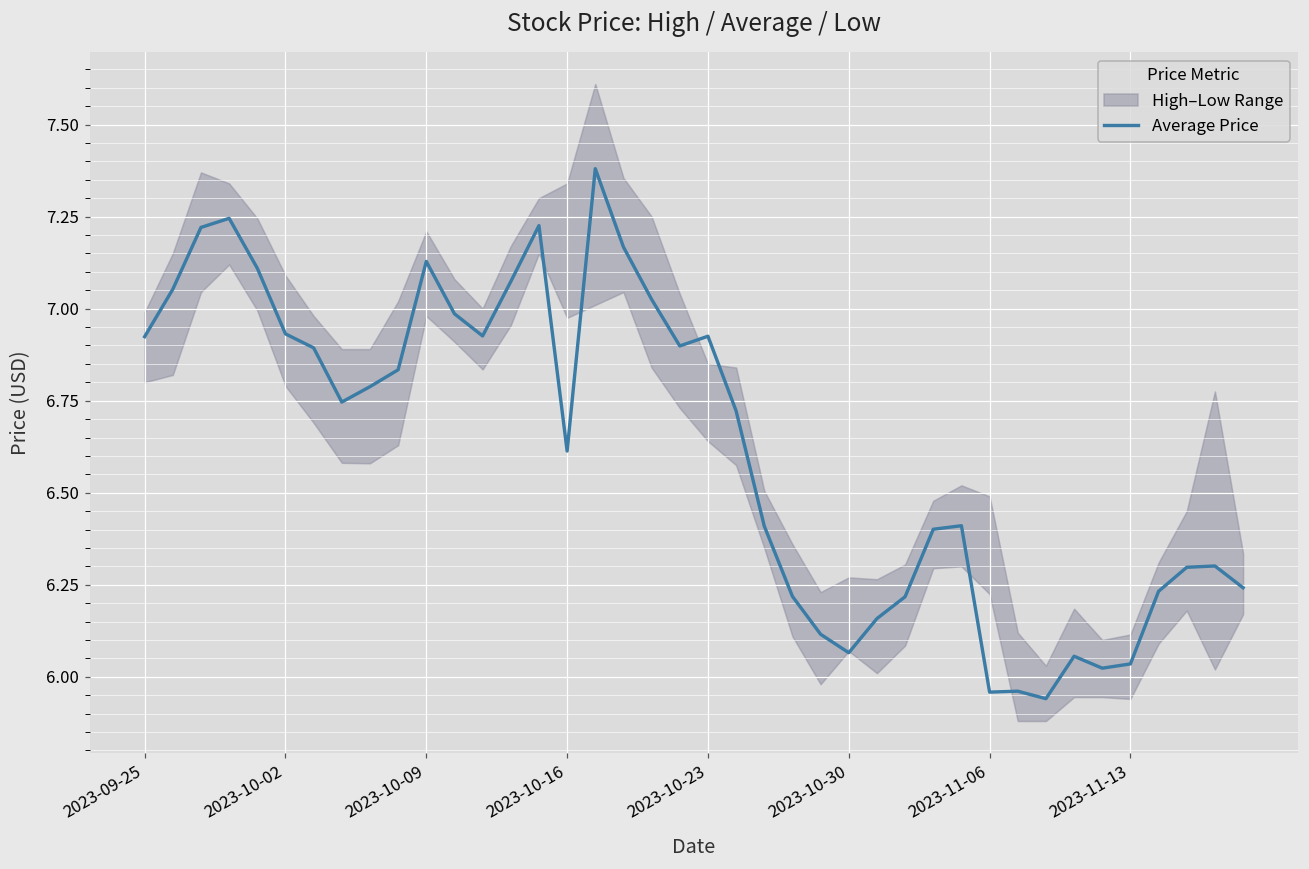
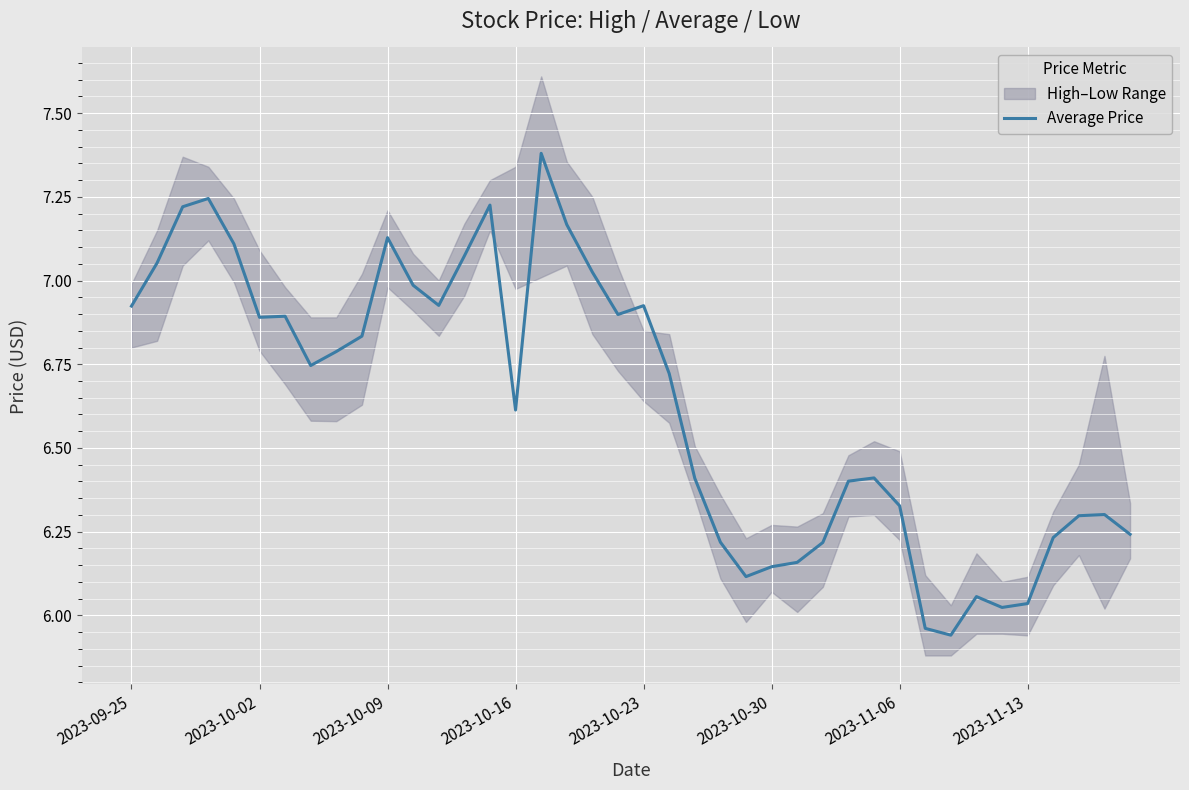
  {
    "Average Price": {
      "2023-09-25": 6.92,
-     "2023-10-02": 6.93,
+     "2023-10-02": 6.89,
      "2023-10-09": 7.13,
      "2023-10-16": 6.61,
      "2023-10-23": 6.93,
-     "2023-10-30": 6.07,
-     "2023-11-06": 5.96,
+     "2023-10-30": 6.15,
+     "2023-11-06": 6.33,
      "2023-11-13": 6.04
    }
  }
